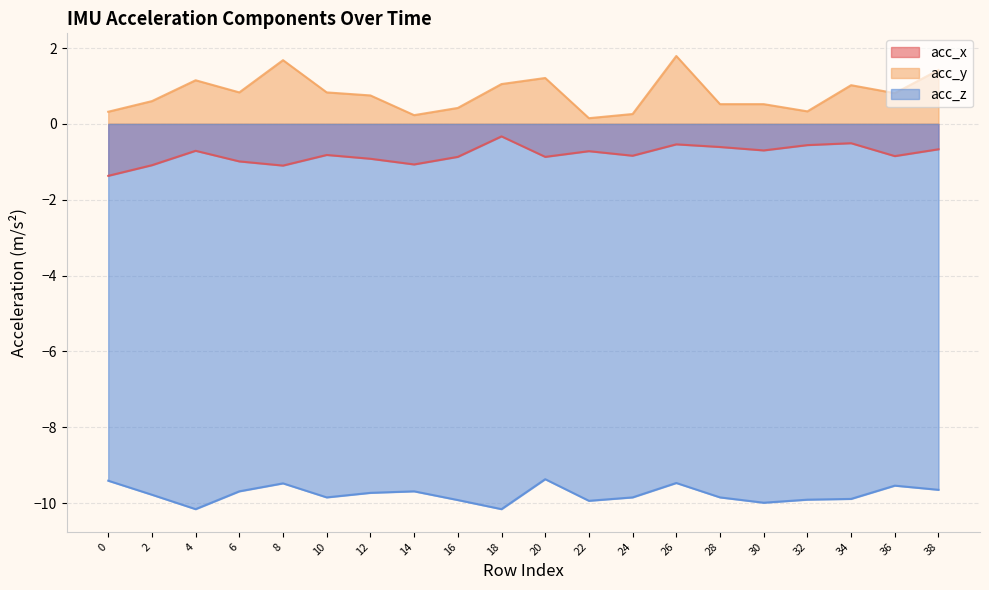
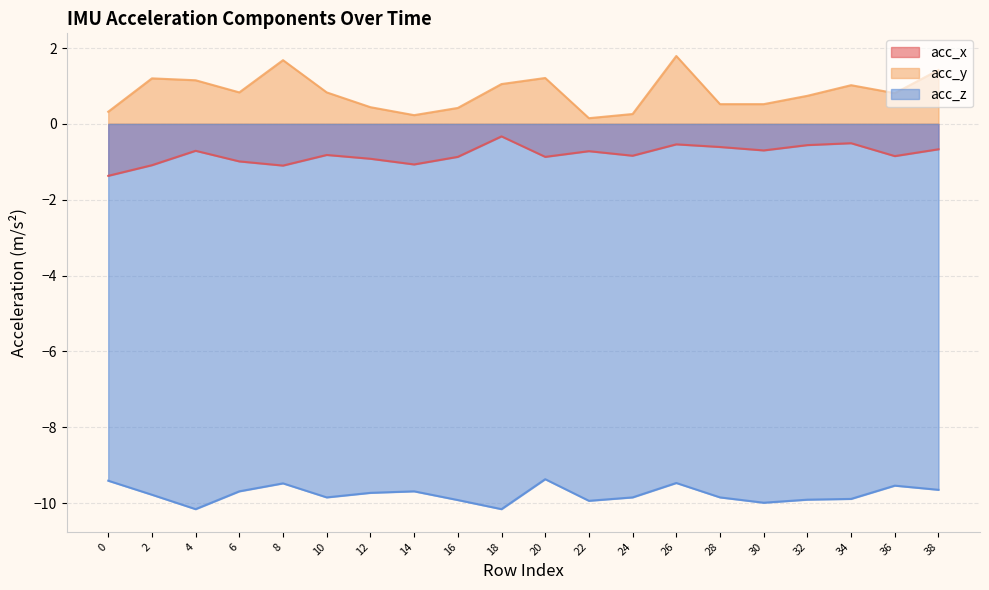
  {
    "acc_y": {
      "0": 0.3,
-     "2": 0.6,
+     "2": 1.2,
      "4": 1.2,
      "6": 0.8,
      "8": 1.7,
      "10": 0.8,
-     "12": 0.8,
+     "12": 0.4,
      "14": 0.2,
      "16": 0.4,
      "18": 1.1,
      "20": 1.2,
      "22": 0.2,
      "24": 0.3,
      "26": 1.8,
      "28": 0.5,
      "30": 0.5,
-     "32": 0.3,
+     "32": 0.7,
      "34": 1.0
    }
  }
